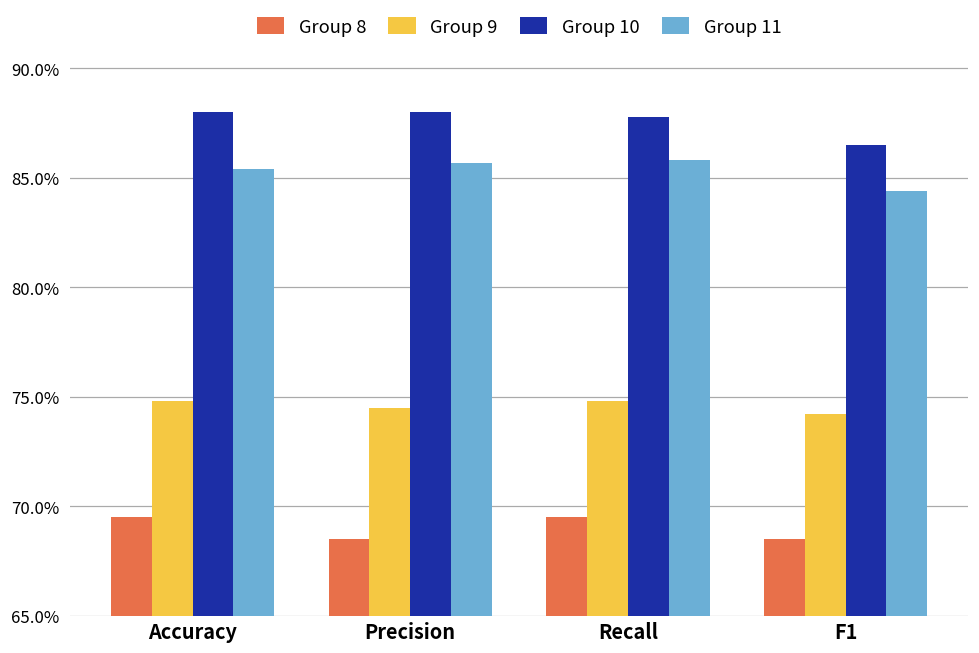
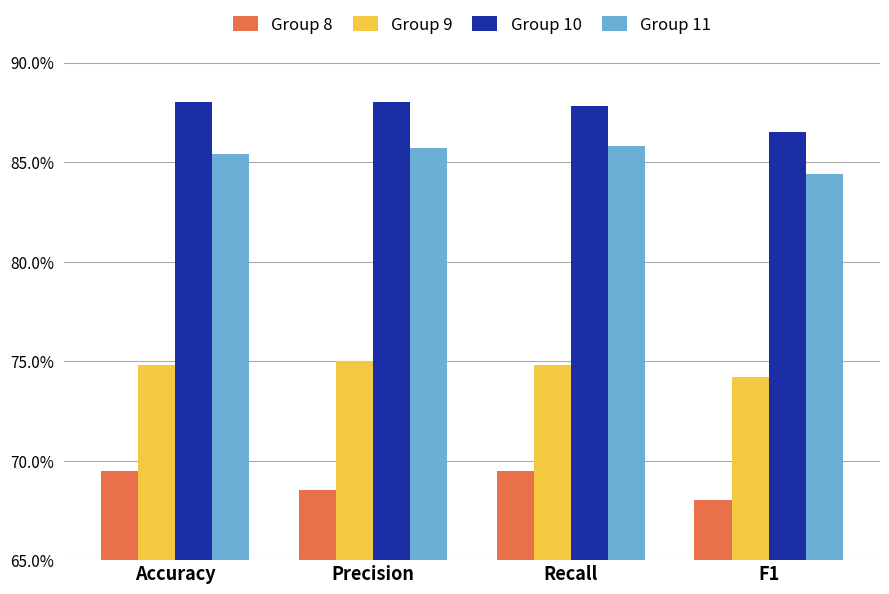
  {
    "Group 8": {
      "Accuracy": "69.5%",
      "Precision": "68.5%",
      "Recall": "69.5%",
-     "F1": "68.5%"
+     "F1": "68.0%"
    },
    "Group 9": {
      "Accuracy": "74.8%",
-     "Precision": "74.5%",
+     "Precision": "75.0%",
      "Recall": "74.8%",
      "F1": "74.2%"
    },
    "Group 10": {
      "Accuracy": "88.0%",
      "Precision": "88.0%",
      "Recall": "87.8%",
      "F1": "86.5%"
    },
    "Group 11": {
      "Accuracy": "85.4%",
      "Precision": "85.7%",
      "Recall": "85.8%",
      "F1": "84.4%"
    }
  }
